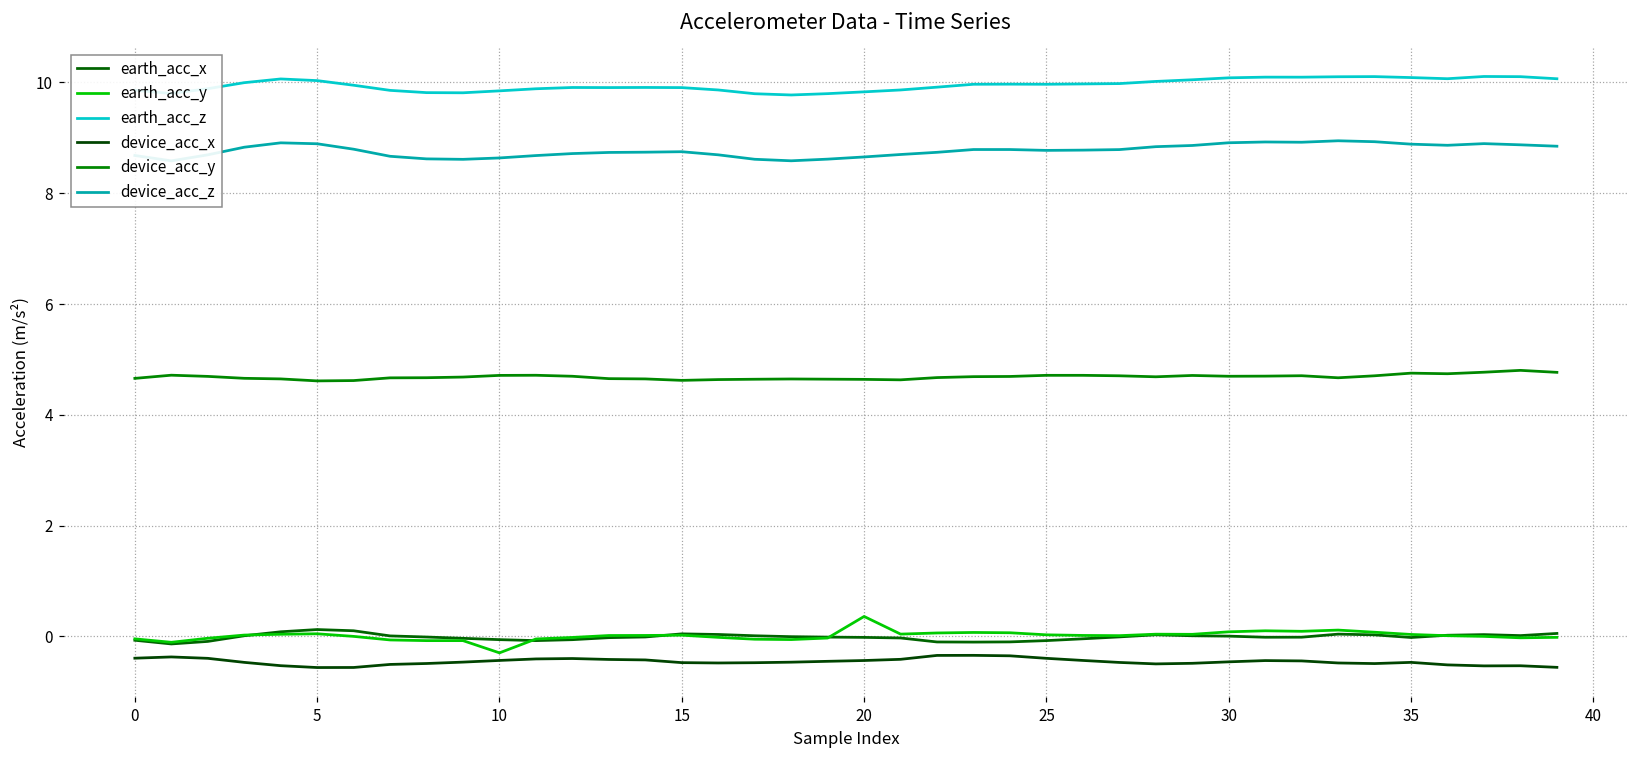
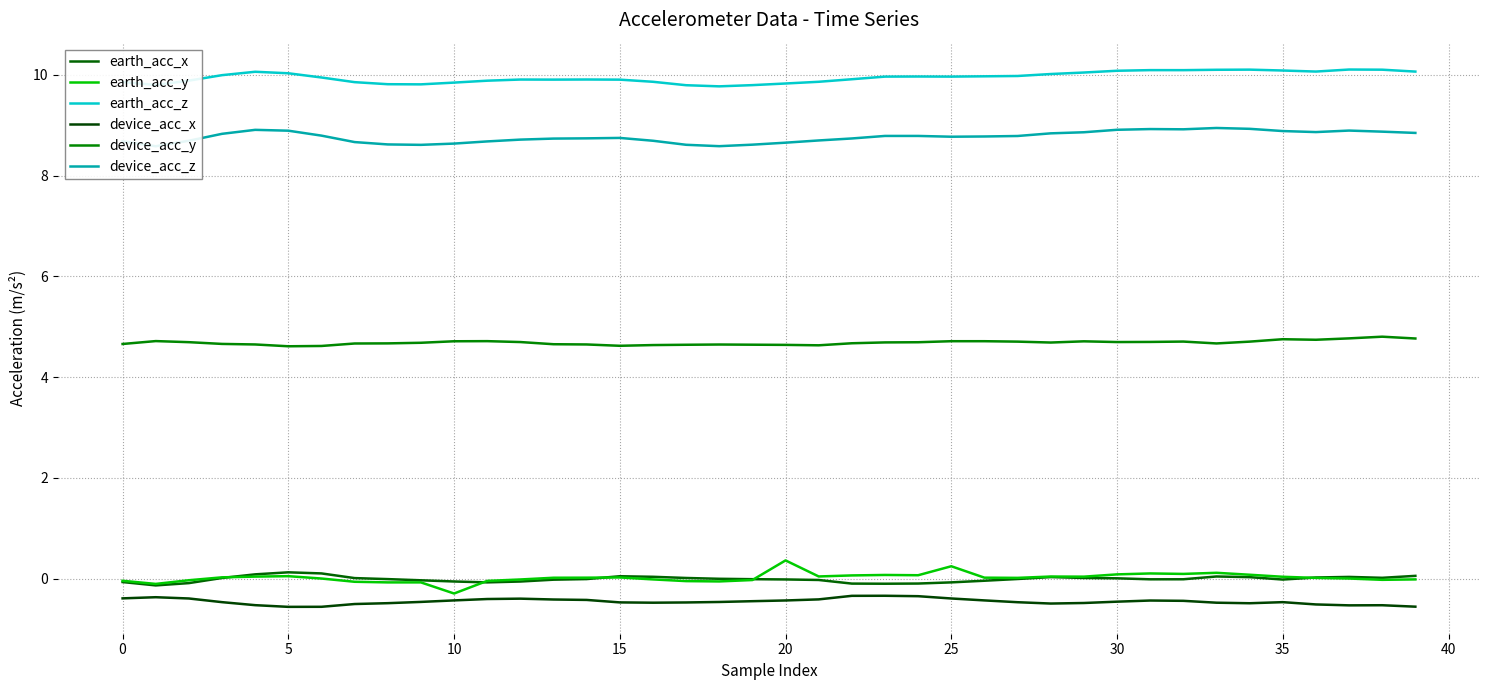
  {
    "earth_acc_y": {
      "5": 0.0,
      "10": -0.3,
      "20": 0.4,
-     "25": 0.0,
+     "25": 0.2,
      "30": 0.1,
      "35": 0.0
    }
  }
